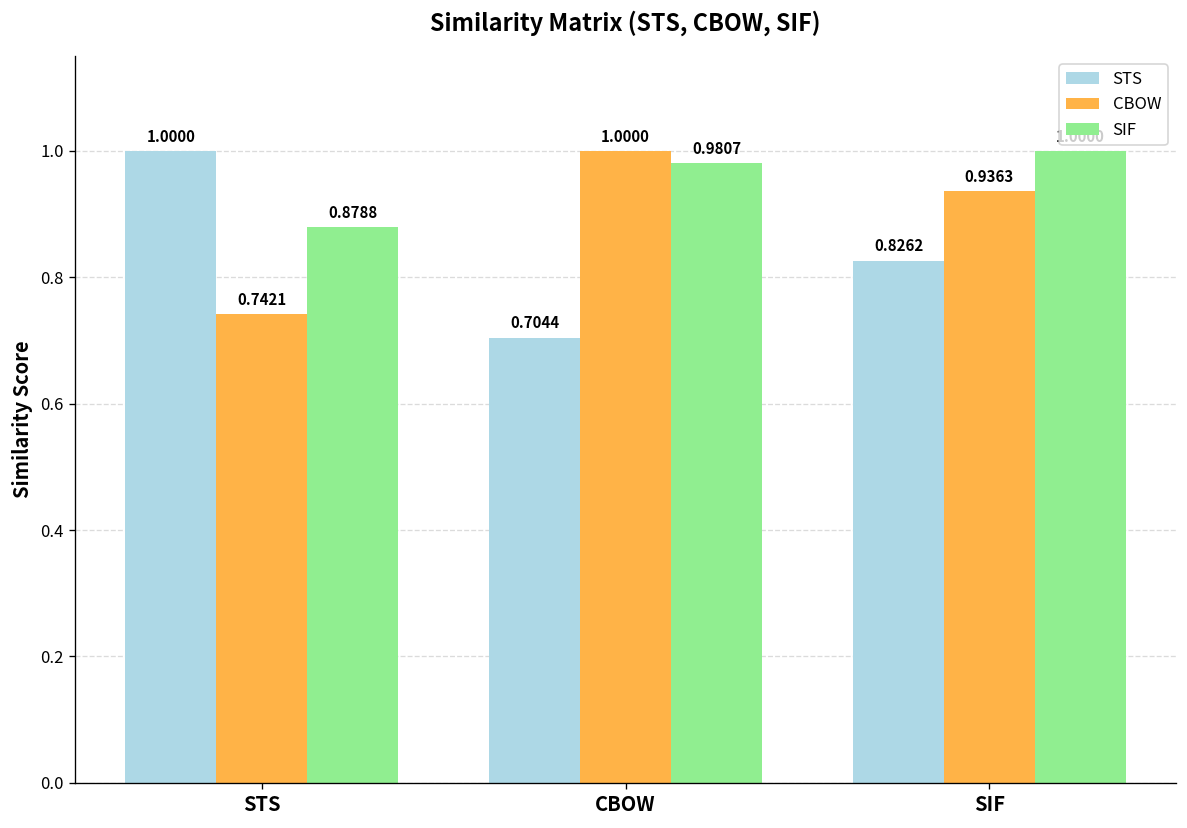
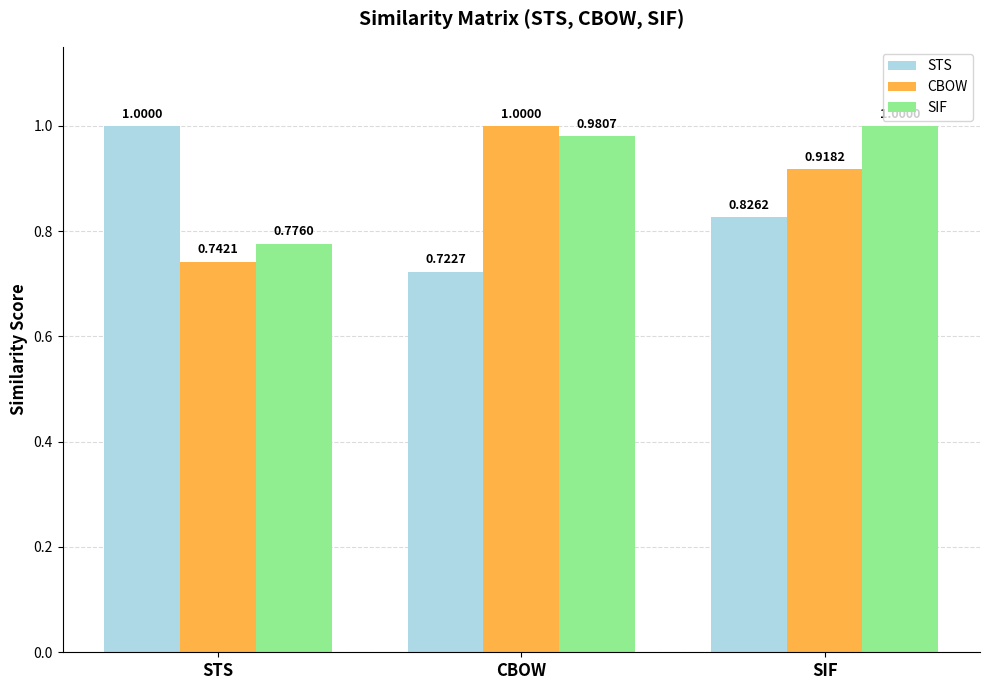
  {
    "STS": {
      "STS": 1.0000,
-     "CBOW": 0.7044,
+     "CBOW": 0.7227,
      "SIF": 0.8262
    },
    "CBOW": {
      "STS": 0.7421,
      "CBOW": 1.0000,
-     "SIF": 0.9363
+     "SIF": 0.9182
    },
    "SIF": {
-     "STS": 0.8788,
+     "STS": 0.7760,
      "CBOW": 0.9807
    }
  }
